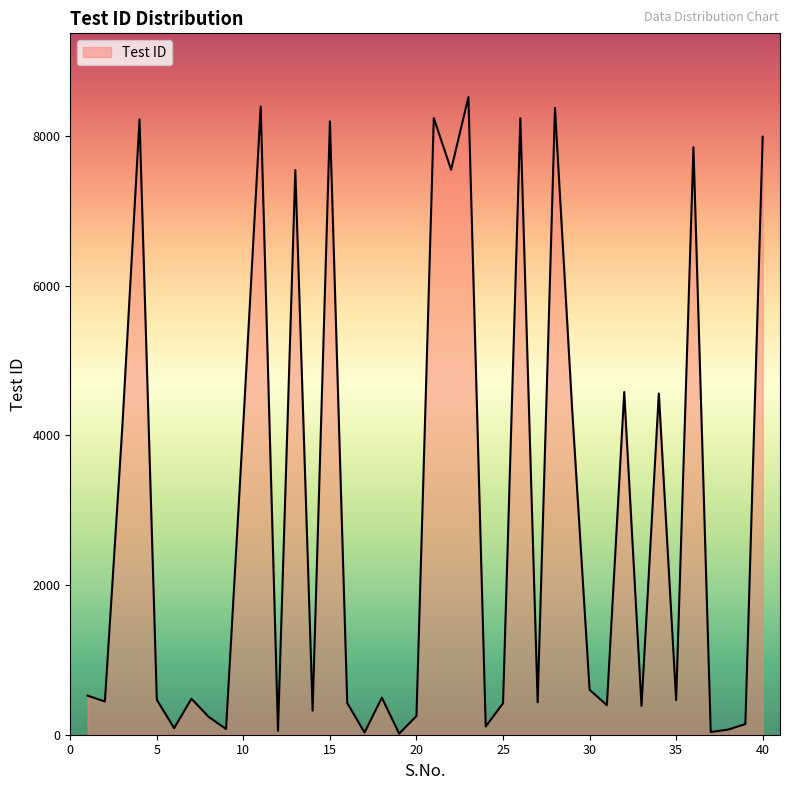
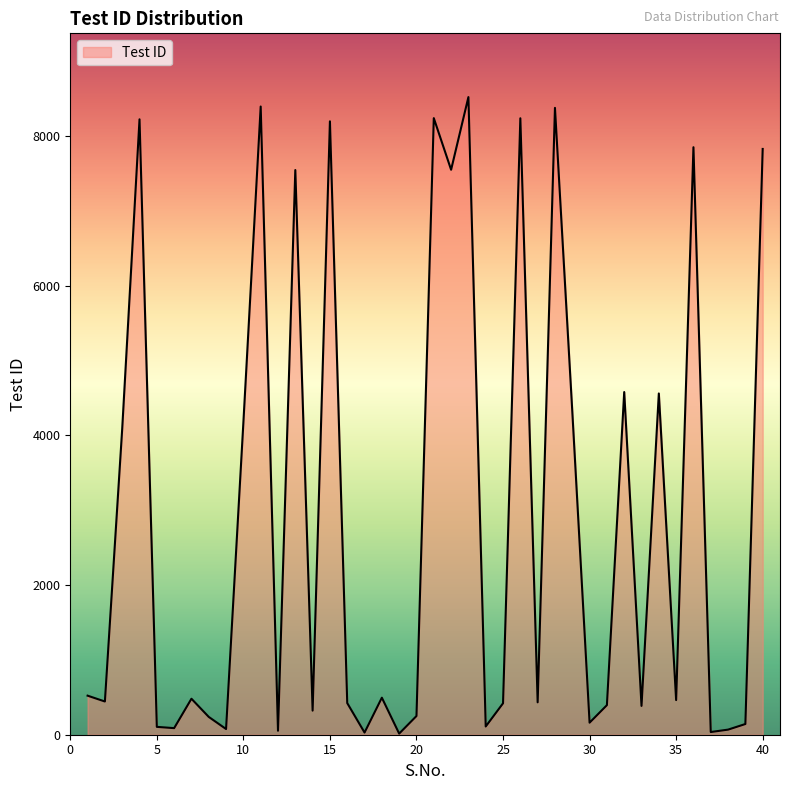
  {
-   "5": 500,
+   "5": 100,
    "10": 4200,
    "15": 8200,
    "20": 300,
    "25": 400,
-   "30": 600,
+   "30": 200,
    "35": 500,
-   "40": 8000
+   "40": 7800
  }
